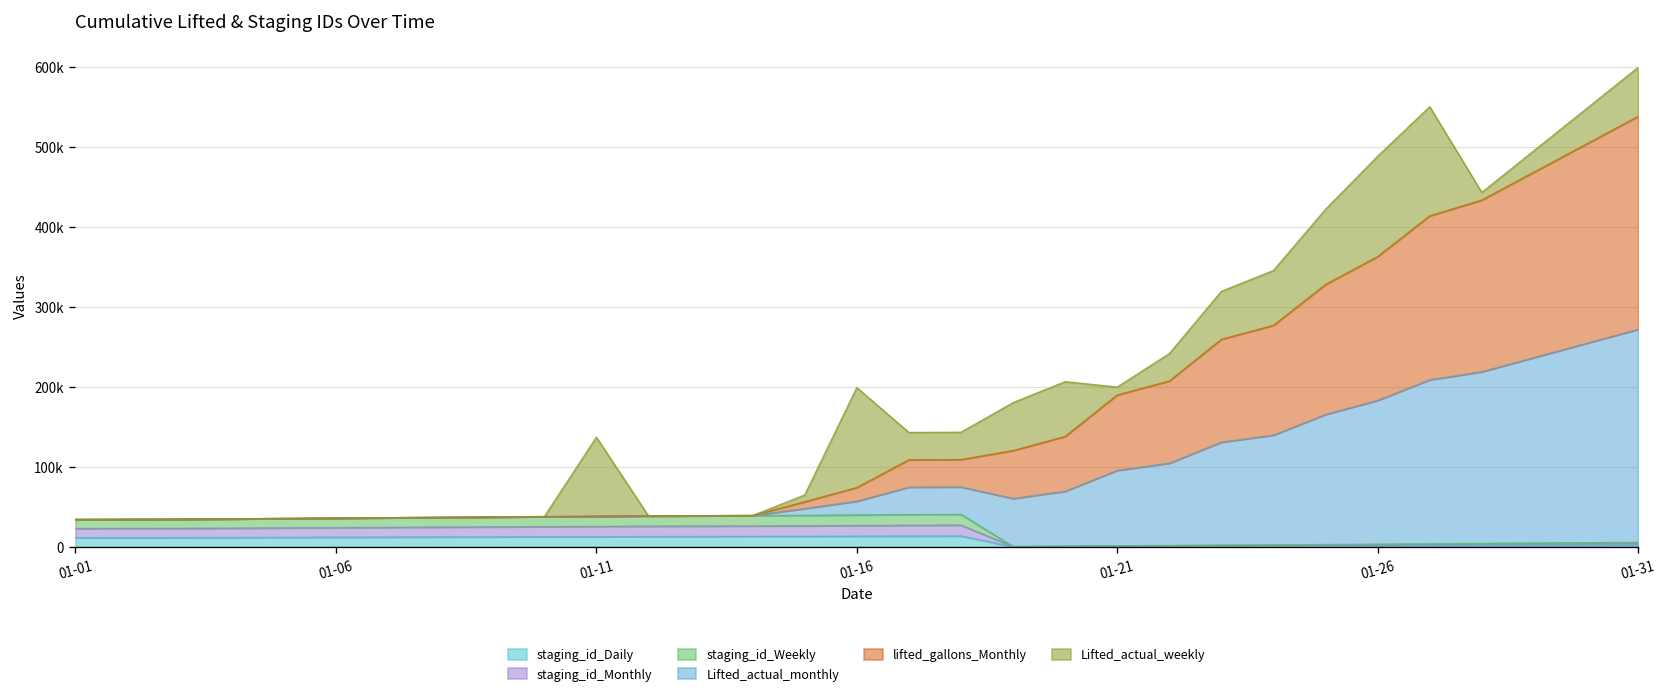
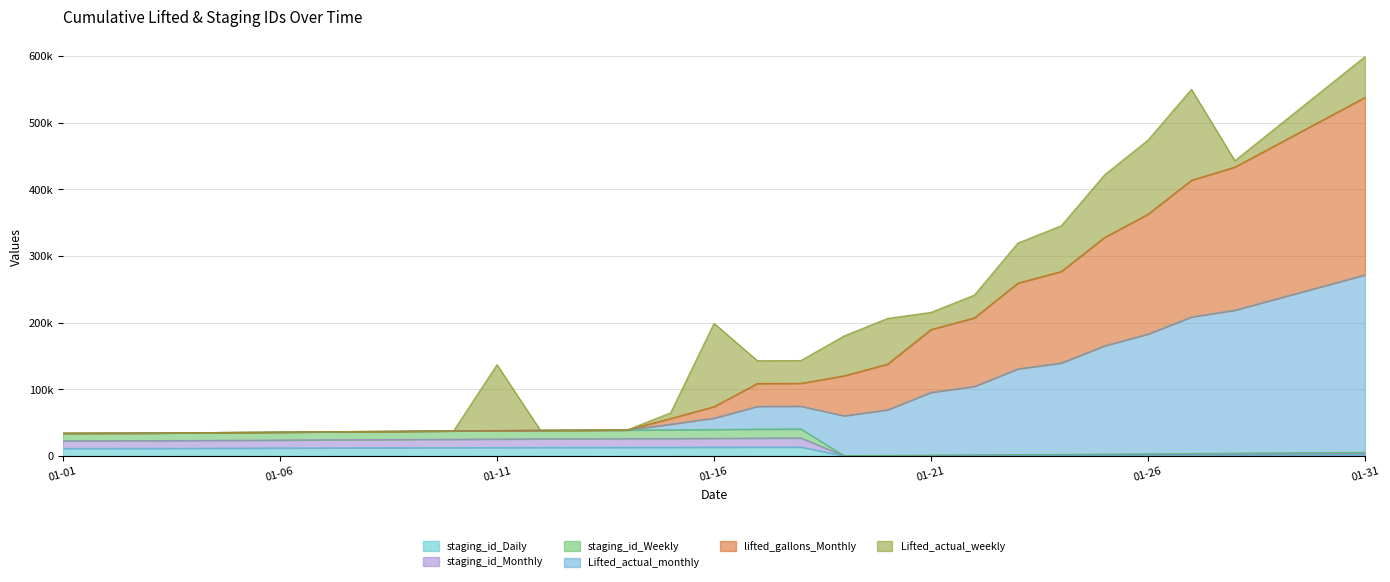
  {
    "staging_id_Monthly": {
      "01-01": 10000,
      "01-06": 10000,
      "01-11": 10000,
      "01-16": 10000
    },
    "staging_id_Weekly": {
      "01-16": 10000
    },
    "lifted_gallons_Monthly": {
      "01-16": 20000,
      "01-21": 90000,
      "01-26": 180000,
      "01-31": 270000
    },
    "Lifted_actual_weekly": {
      "01-11": 100000,
      "01-16": 120000,
-     "01-21": 10000,
-     "01-26": 130000,
+     "01-21": 30000,
+     "01-26": 110000,
      "01-31": 60000
    }
  }
